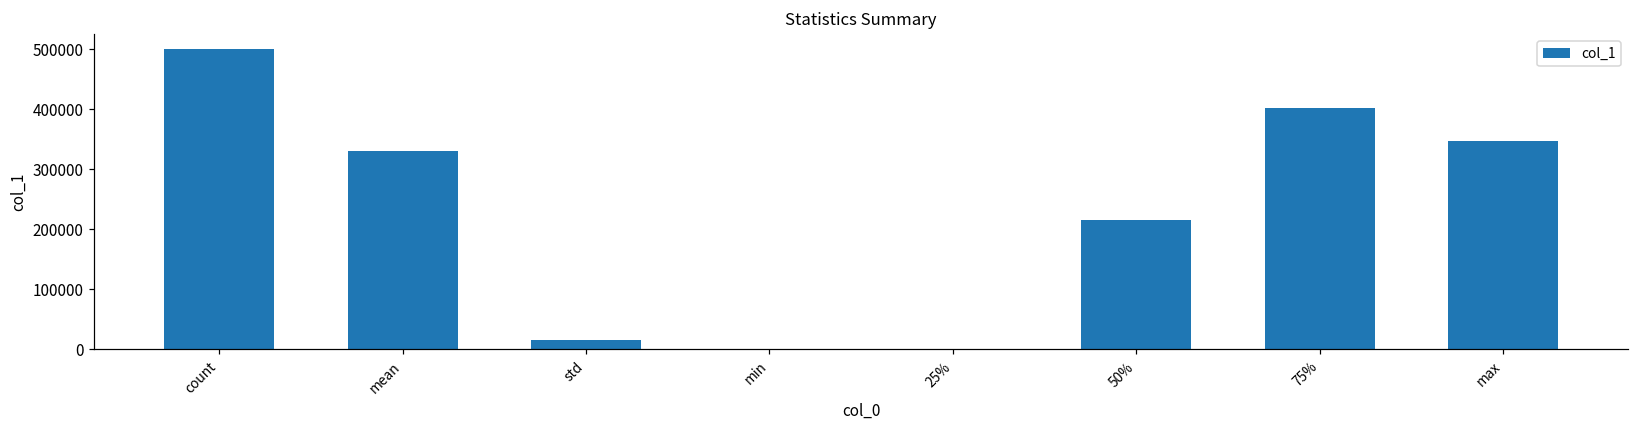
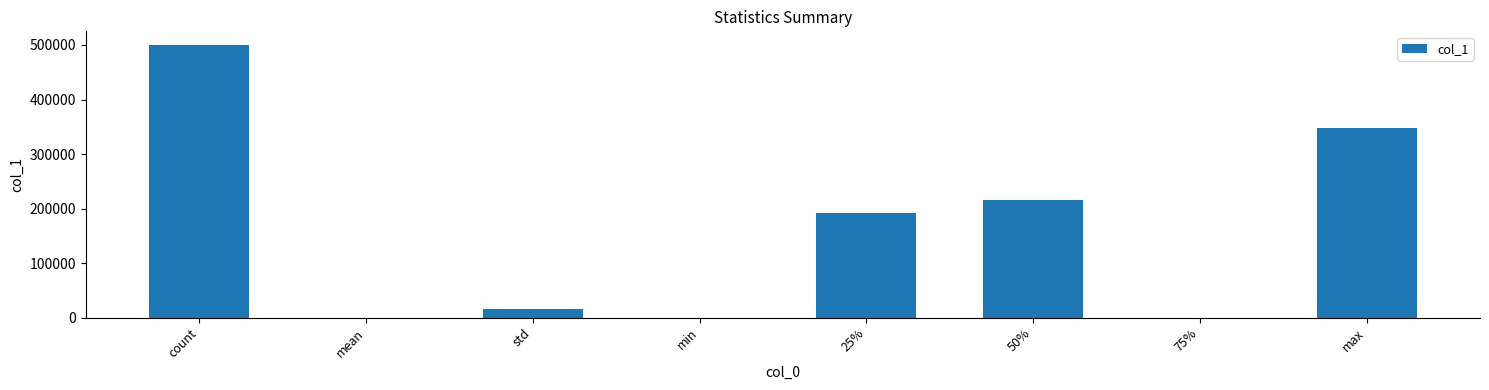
  {
    "count": 500000,
-   "mean": 330000,
+   "mean": 0,
    "std": 20000,
-   "25%": 0,
+   "25%": 190000,
    "50%": 220000,
-   "75%": 400000,
+   "75%": 0,
    "max": 350000
  }
